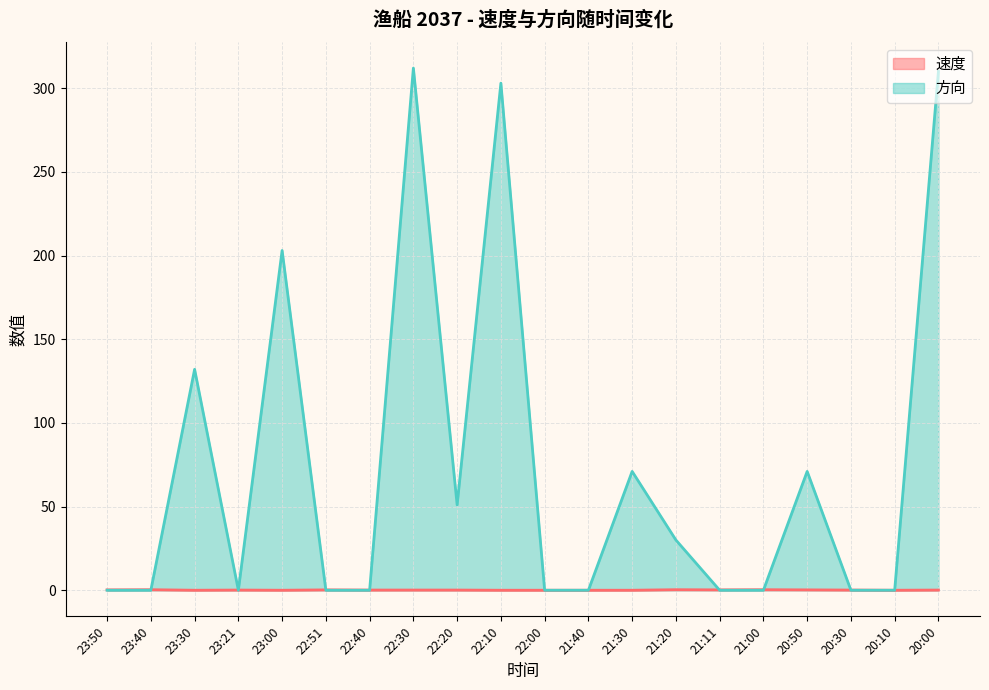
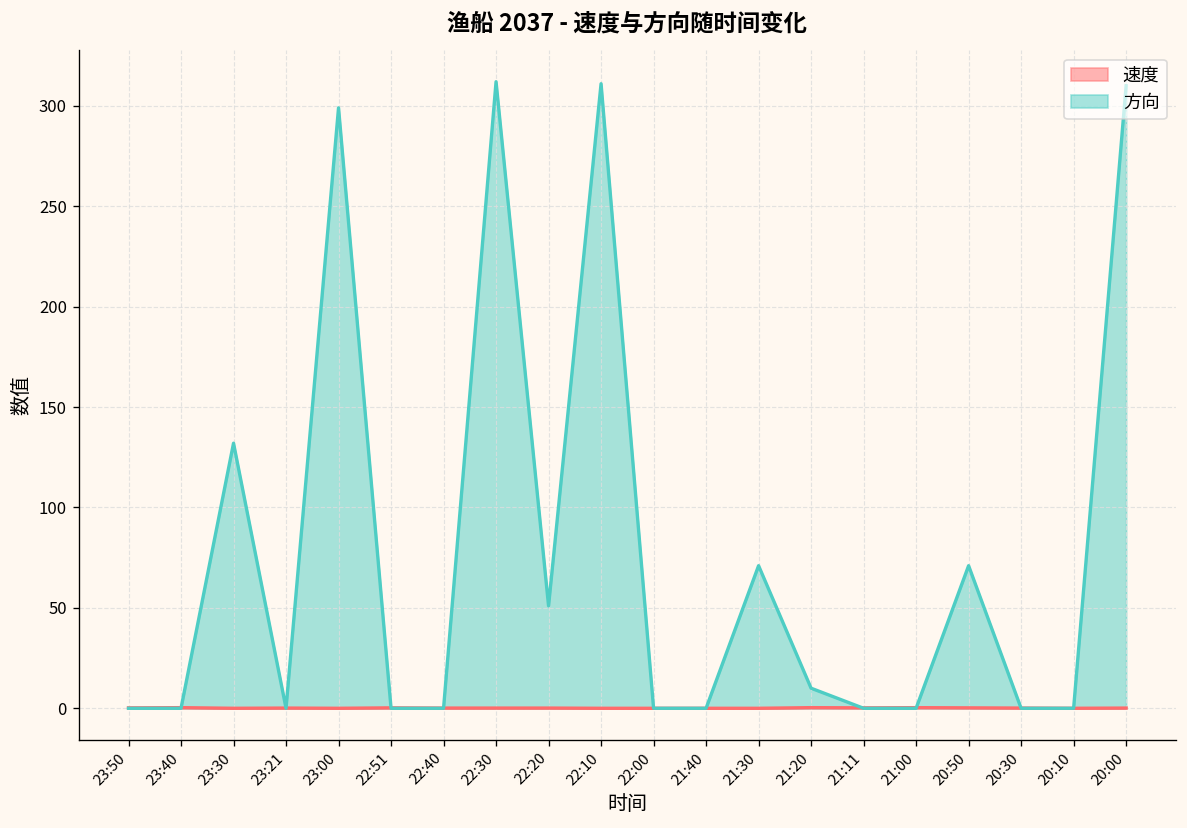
  {
    "速度": {
      "23:30": 0,
      "23:00": 0,
      "22:30": 0,
      "22:20": 0,
      "22:10": 0,
      "21:30": 0,
      "21:20": 0,
      "20:50": 0,
      "20:00": 0
    },
    "方向": {
      "23:30": 132,
-     "23:00": 203,
+     "23:00": 299,
      "22:30": 312,
      "22:20": 51,
-     "22:10": 303,
+     "22:10": 311,
      "21:30": 71,
-     "21:20": 30,
+     "21:20": 10,
      "20:50": 71
    }
  }
